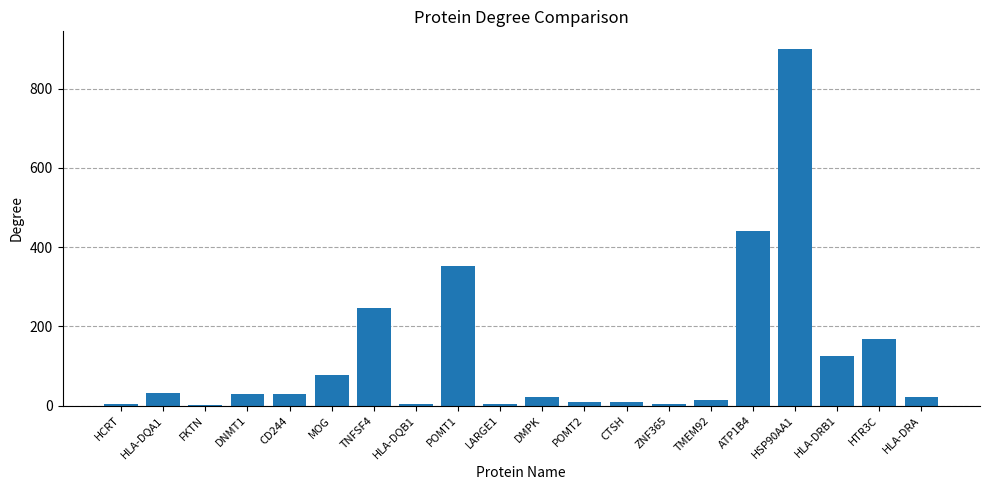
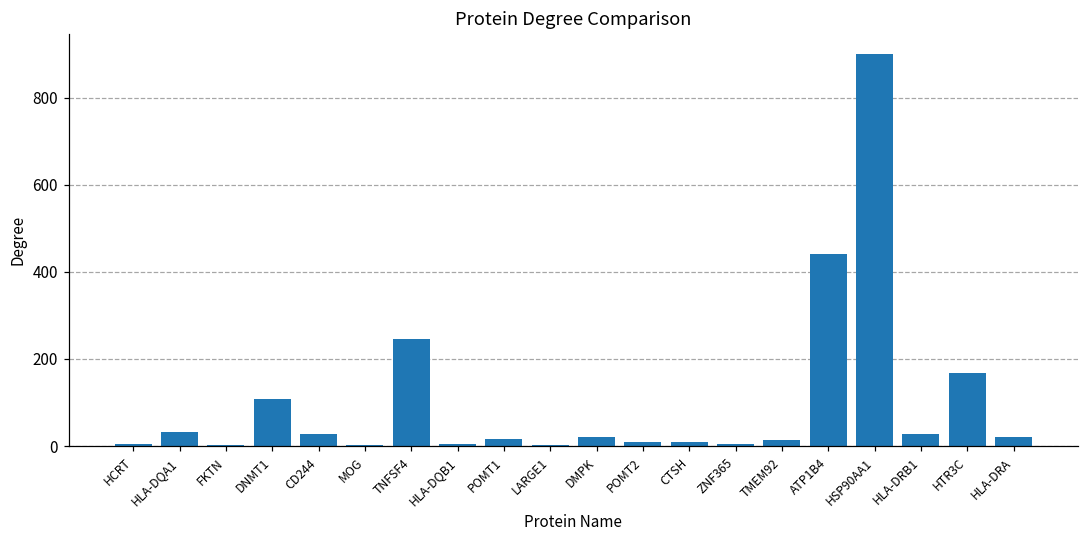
  {
    "HLA-DQA1": 30,
-   "DNMT1": 30,
+   "DNMT1": 110,
    "CD244": 30,
-   "MOG": 80,
+   "MOG": 0,
    "TNFSF4": 250,
-   "POMT1": 350,
+   "POMT1": 20,
    "DMPK": 20,
    "POMT2": 10,
    "CTSH": 10,
    "TMEM92": 20,
    "ATP1B4": 440,
    "HSP90AA1": 900,
-   "HLA-DRB1": 130,
+   "HLA-DRB1": 30,
    "HTR3C": 170,
    "HLA-DRA": 20
  }
